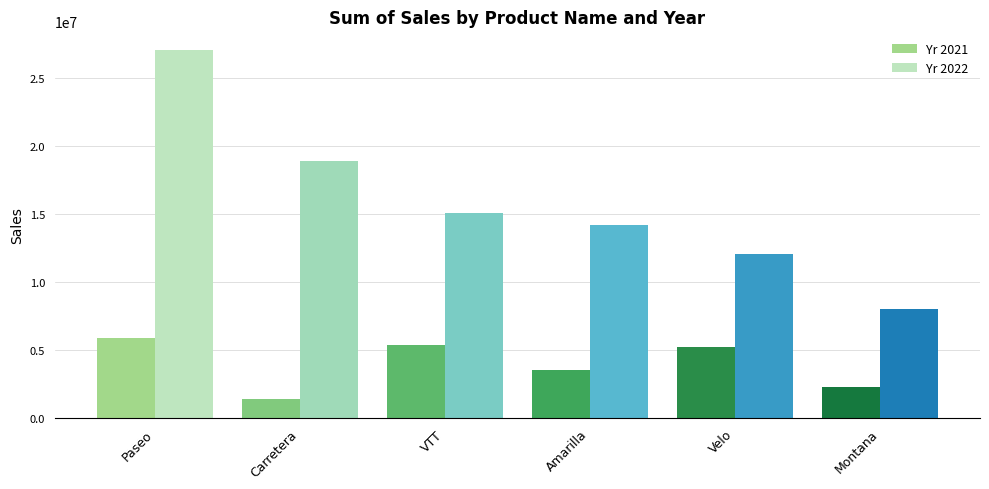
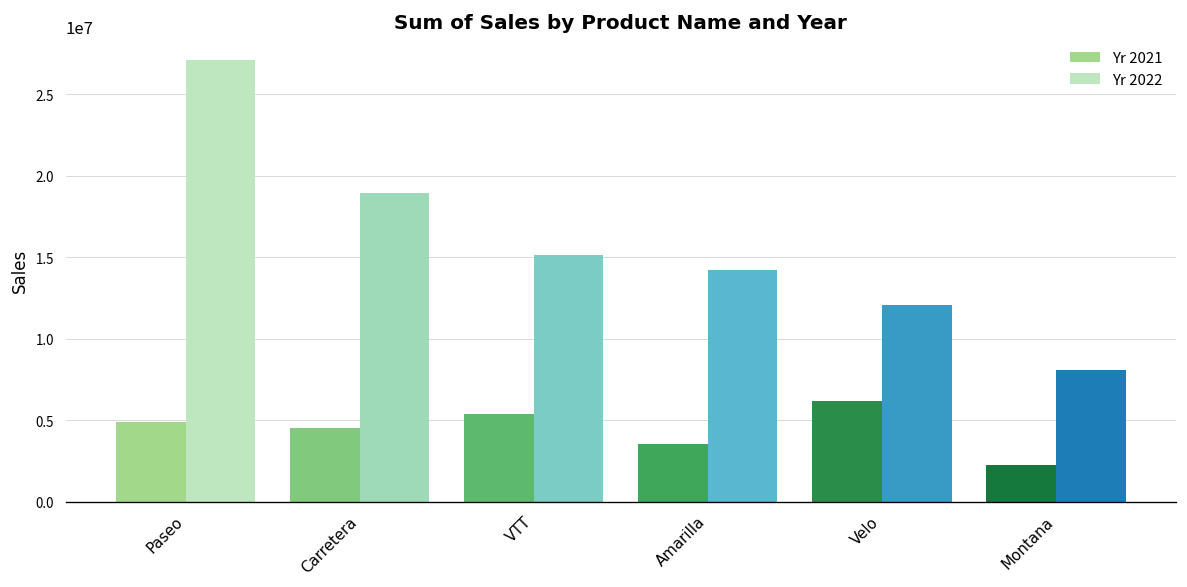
  {
    "Yr 2021": {
-     "Paseo": 5900000,
-     "Carretera": 1400000,
+     "Paseo": 4900000,
+     "Carretera": 4500000,
      "VTT": 5400000,
      "Amarilla": 3500000,
-     "Velo": 5200000,
+     "Velo": 6200000,
      "Montana": 2300000
    },
    "Yr 2022": {
      "Paseo": 27100000,
      "Carretera": 18900000,
      "VTT": 15100000,
      "Amarilla": 14200000,
      "Velo": 12100000,
      "Montana": 8100000
    }
  }
